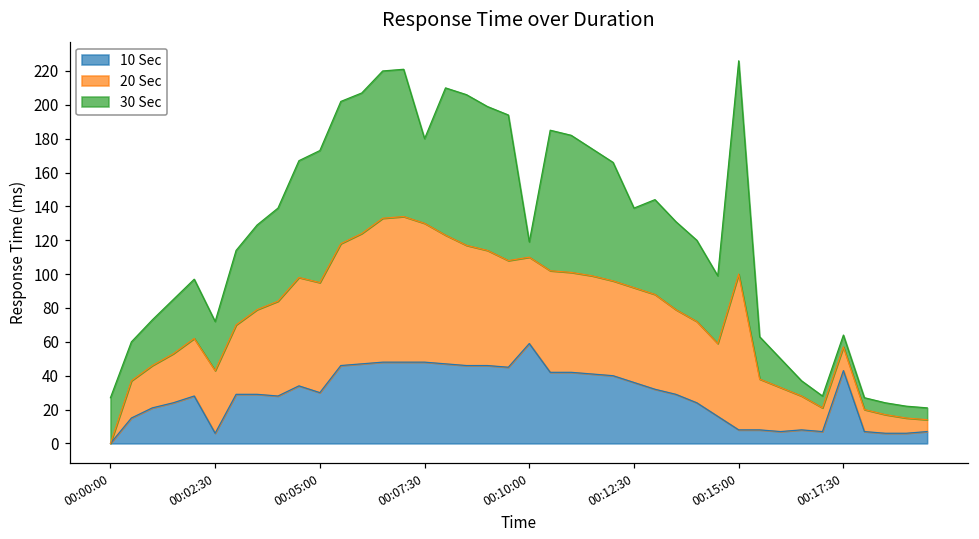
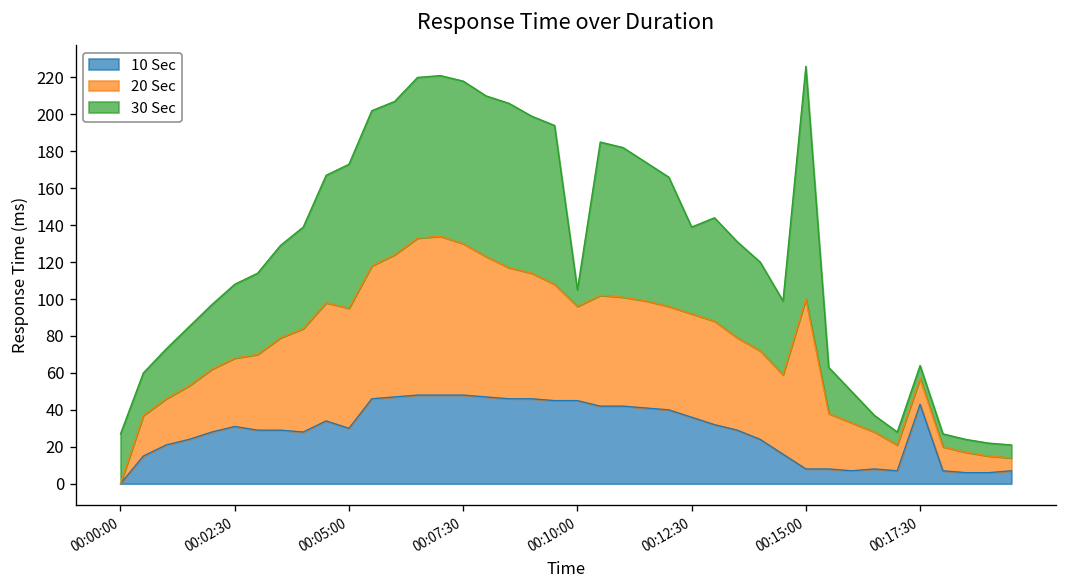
  {
    "10 Sec": {
-     "00:02:30": 6,
+     "00:02:30": 31,
      "00:05:00": 30,
      "00:07:30": 48,
-     "00:10:00": 59,
+     "00:10:00": 45,
      "00:12:30": 36,
      "00:15:00": 8,
      "00:17:30": 43
    },
    "20 Sec": {
      "00:02:30": 37,
      "00:05:00": 65,
      "00:07:30": 82,
      "00:10:00": 51,
      "00:12:30": 56,
      "00:15:00": 92,
      "00:17:30": 14
    },
    "30 Sec": {
      "00:00:00": 27,
-     "00:02:30": 29,
+     "00:02:30": 40,
      "00:05:00": 78,
-     "00:07:30": 50,
+     "00:07:30": 88,
      "00:10:00": 9,
      "00:12:30": 47,
      "00:15:00": 126,
      "00:17:30": 7
    }
  }
